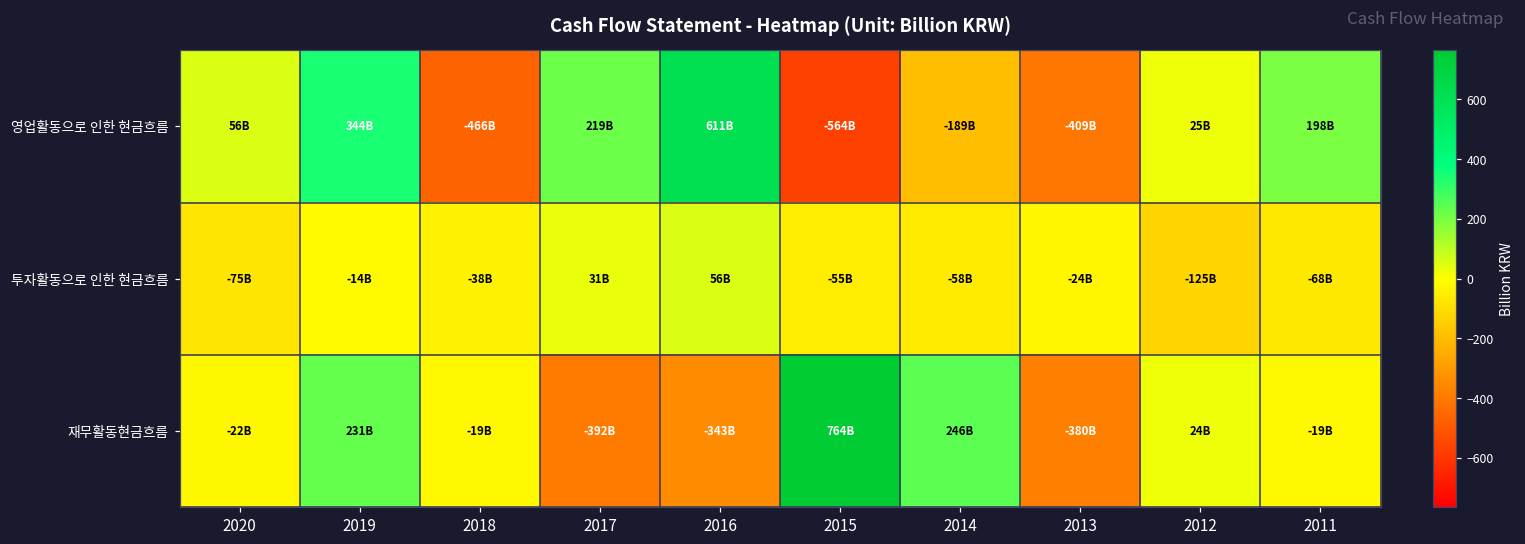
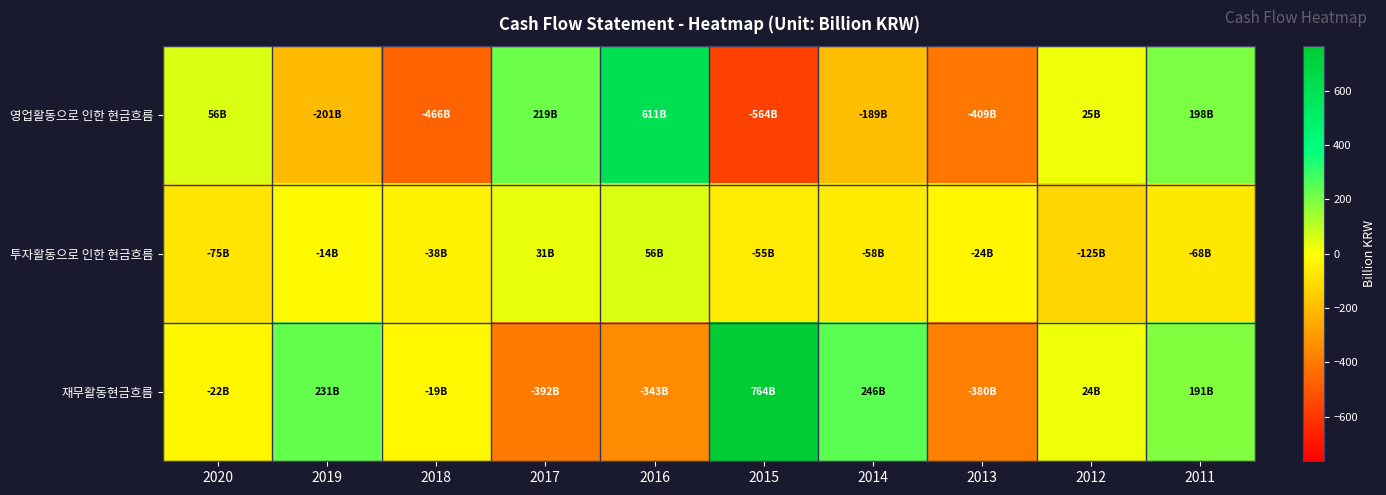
  {
    "영업활동으로 인한 현금흐름": {
      "2020": "56B",
-     "2019": "344B",
+     "2019": "-201B",
      "2018": "-466B",
      "2017": "219B",
      "2016": "611B",
      "2015": "-564B",
      "2014": "-189B",
      "2013": "-409B",
      "2012": "25B",
      "2011": "198B"
    },
    "투자활동으로 인한 현금흐름": {
      "2020": "-75B",
      "2019": "-14B",
      "2018": "-38B",
      "2017": "31B",
      "2016": "56B",
      "2015": "-55B",
      "2014": "-58B",
      "2013": "-24B",
      "2012": "-125B",
      "2011": "-68B"
    },
    "재무활동현금흐름": {
      "2020": "-22B",
      "2019": "231B",
      "2018": "-19B",
      "2017": "-392B",
      "2016": "-343B",
      "2015": "764B",
      "2014": "246B",
      "2013": "-380B",
      "2012": "24B",
-     "2011": "-19B"
+     "2011": "191B"
    }
  }
